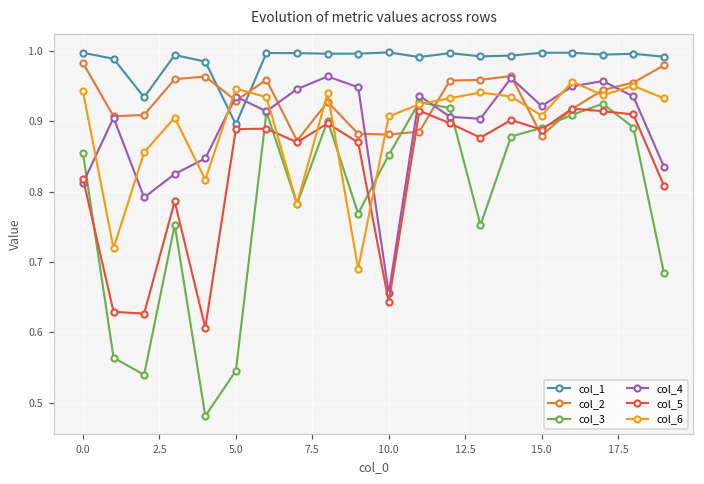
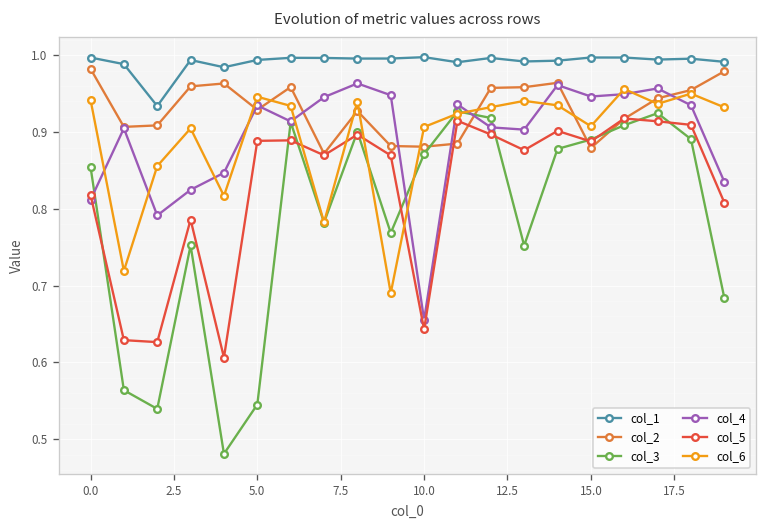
  {
    "col_1": {
      "0.0": 1.00,
-     "5.0": 0.90,
+     "5.0": 0.99,
      "10.0": 1.00,
      "15.0": 1.00
    },
    "col_3": {
      "0.0": 0.85,
      "5.0": 0.55,
-     "10.0": 0.85
+     "10.0": 0.87
    },
    "col_4": {
      "0.0": 0.81,
      "5.0": 0.93,
      "10.0": 0.66,
-     "15.0": 0.92
+     "15.0": 0.95
    }
  }
